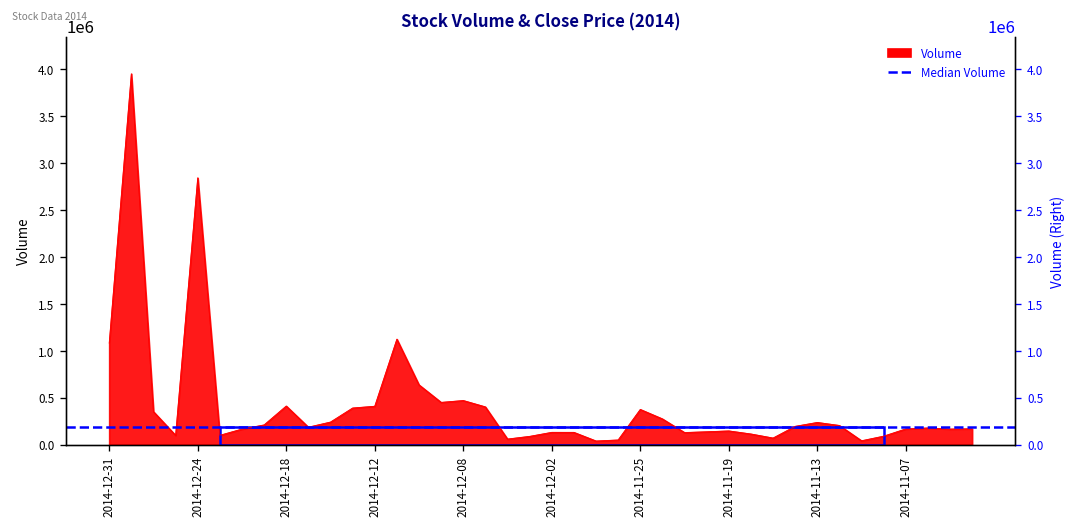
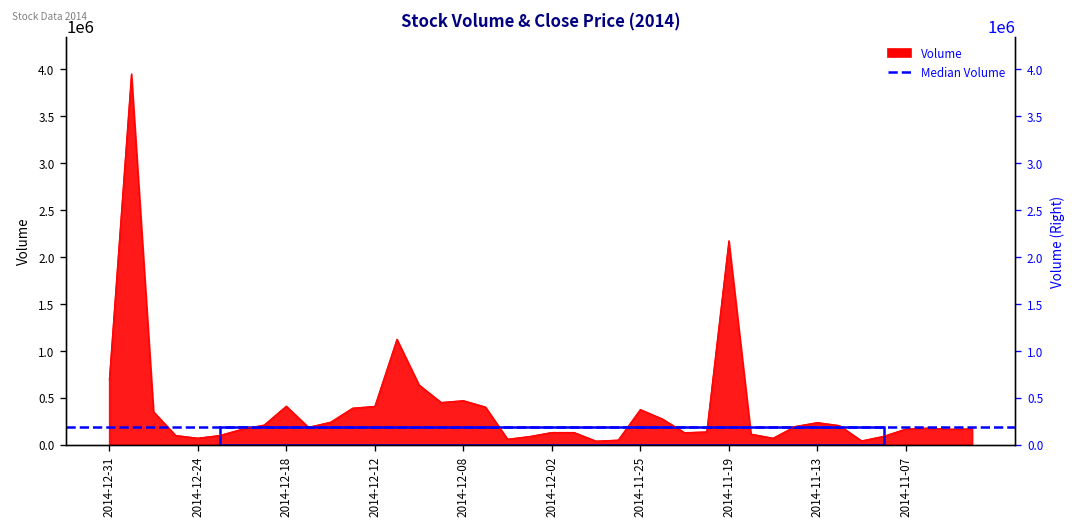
  {
-   "2014-12-31": 1100000,
-   "2014-12-24": 2800000,
+   "2014-12-31": 700000,
+   "2014-12-24": 100000,
    "2014-12-18": 400000,
    "2014-12-12": 400000,
    "2014-12-08": 500000,
    "2014-12-02": 100000,
    "2014-11-25": 400000,
-   "2014-11-19": 100000,
+   "2014-11-19": 2200000,
    "2014-11-13": 200000,
    "2014-11-07": 200000
  }
